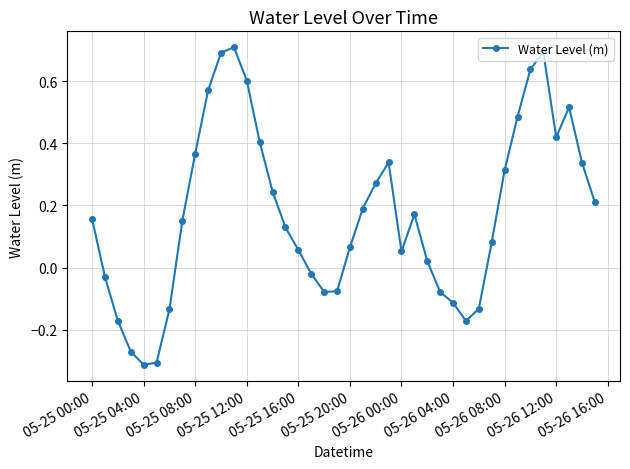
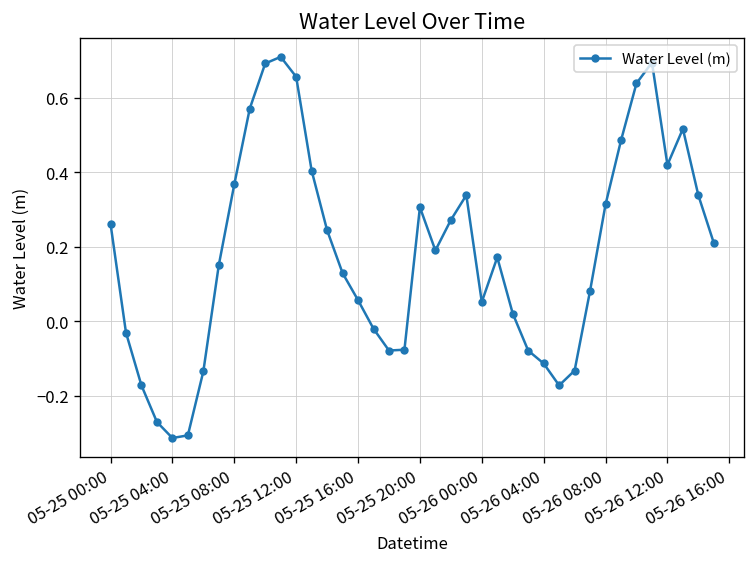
  {
-   "05-25 00:00": 0.16,
+   "05-25 00:00": 0.26,
    "05-25 04:00": -0.31,
    "05-25 08:00": 0.37,
-   "05-25 12:00": 0.60,
+   "05-25 12:00": 0.66,
    "05-25 16:00": 0.06,
-   "05-25 20:00": 0.07,
+   "05-25 20:00": 0.31,
    "05-26 00:00": 0.05,
    "05-26 04:00": -0.11,
    "05-26 08:00": 0.31,
    "05-26 12:00": 0.42
  }
